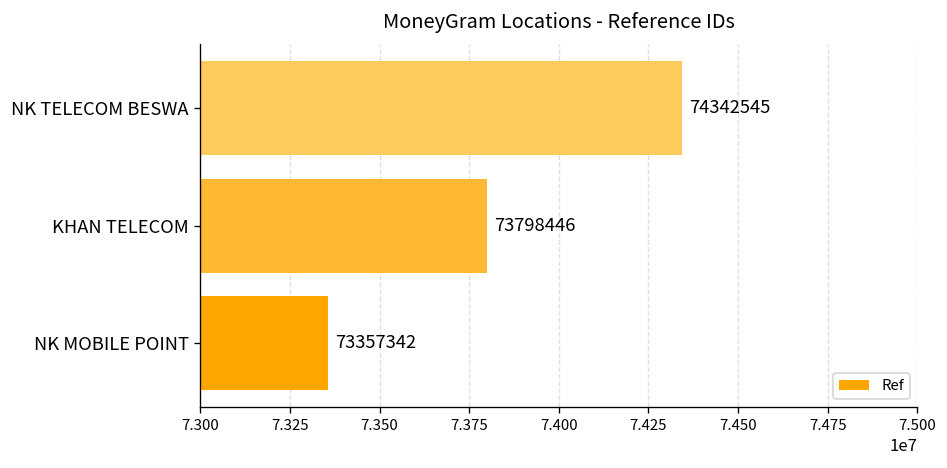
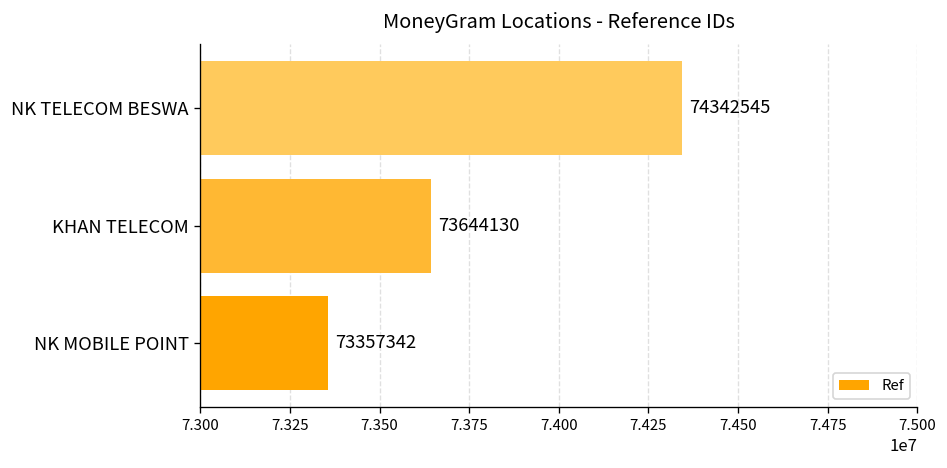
  {
    "NK TELECOM BESWA": 74342545,
-   "KHAN TELECOM": 73798446,
+   "KHAN TELECOM": 73644130,
    "NK MOBILE POINT": 73357342
  }
